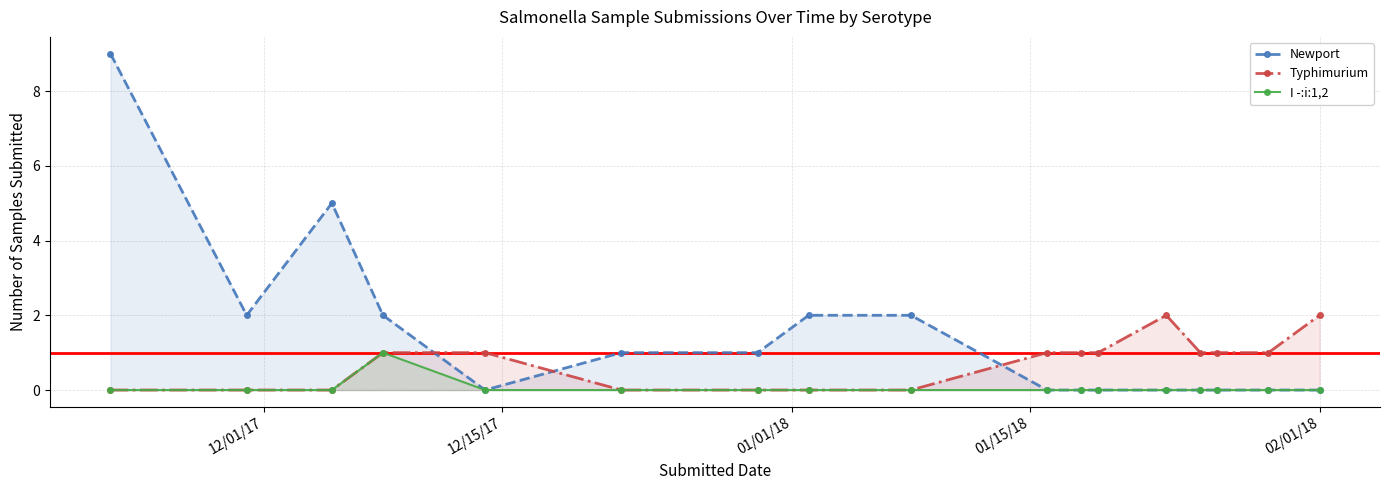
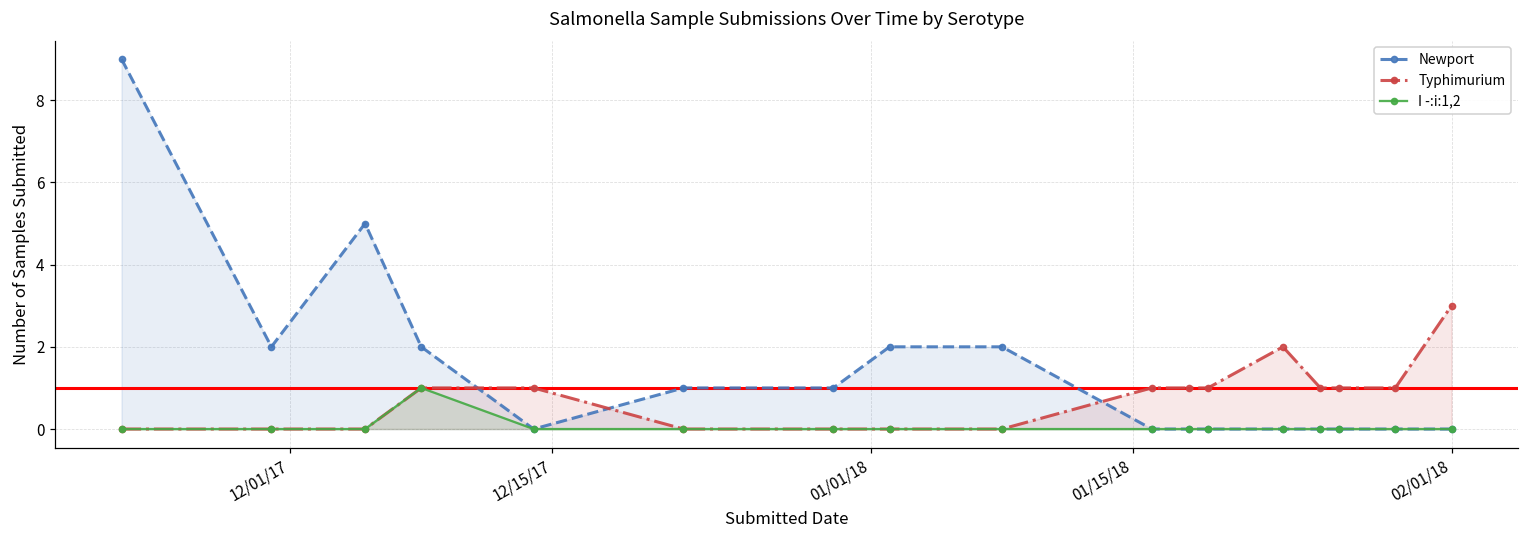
  {
    "Typhimurium": {
-     "02/01/18": 2
+     "02/01/18": 3
    }
  }
